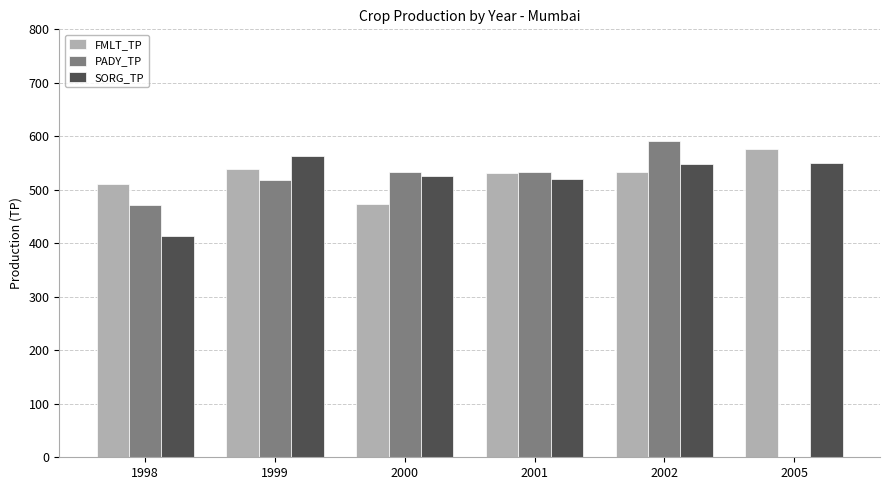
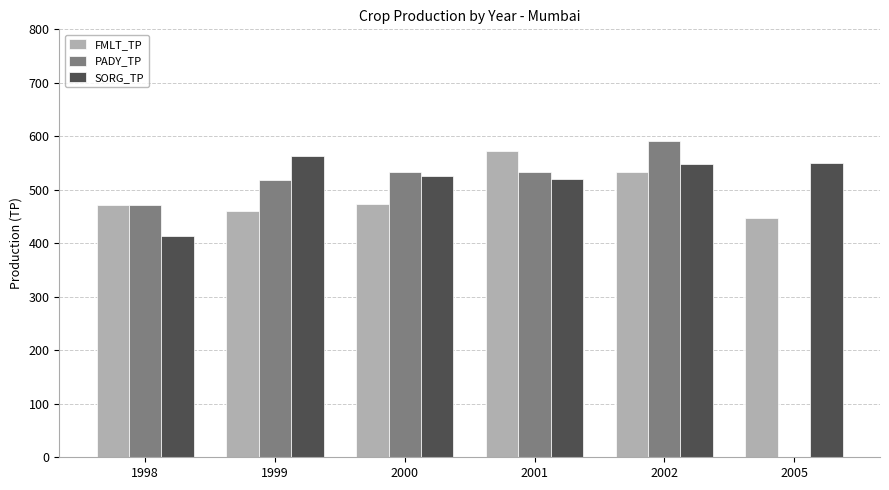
  {
    "FMLT_TP": {
-     "1998": 510,
-     "1999": 540,
+     "1998": 470,
+     "1999": 460,
      "2000": 470,
-     "2001": 530,
+     "2001": 570,
      "2002": 530,
-     "2005": 580
+     "2005": 450
    },
    "PADY_TP": {
      "1998": 470,
      "1999": 520,
      "2000": 530,
      "2001": 530,
      "2002": 590,
      "2005": 0
    },
    "SORG_TP": {
      "1998": 410,
      "1999": 560,
      "2000": 530,
      "2001": 520,
      "2002": 550,
      "2005": 550
    }
  }
